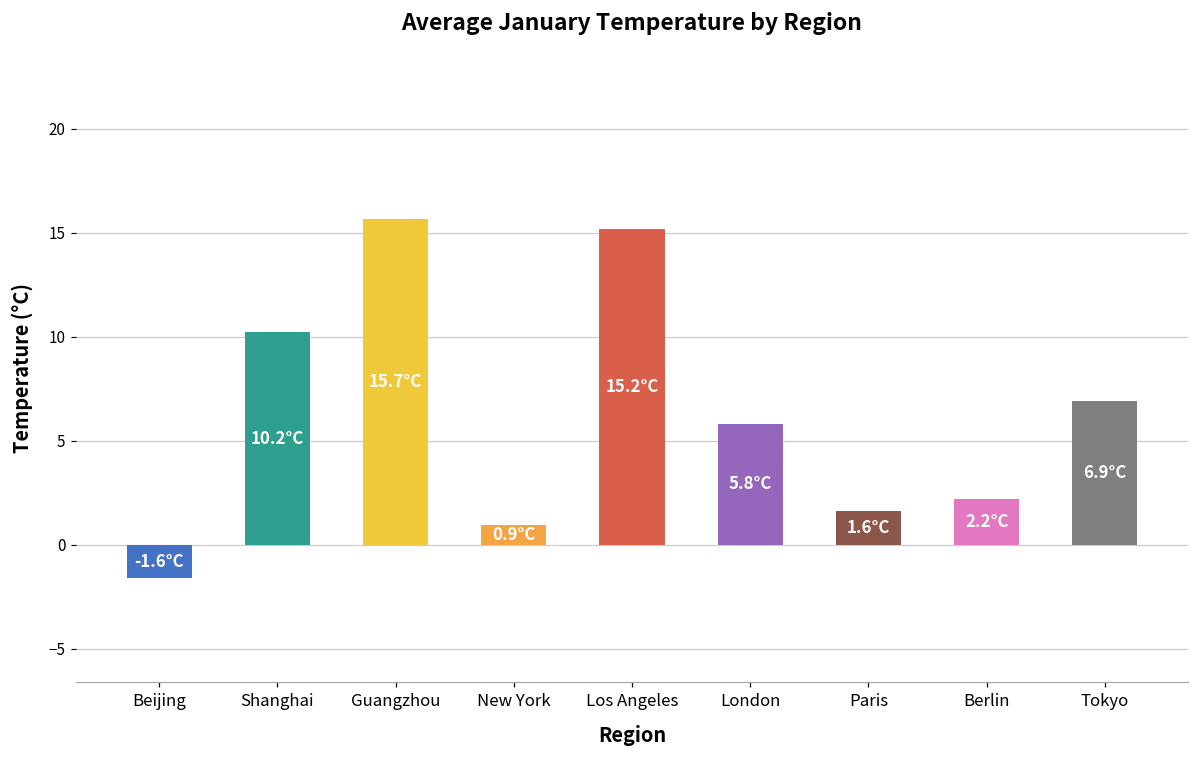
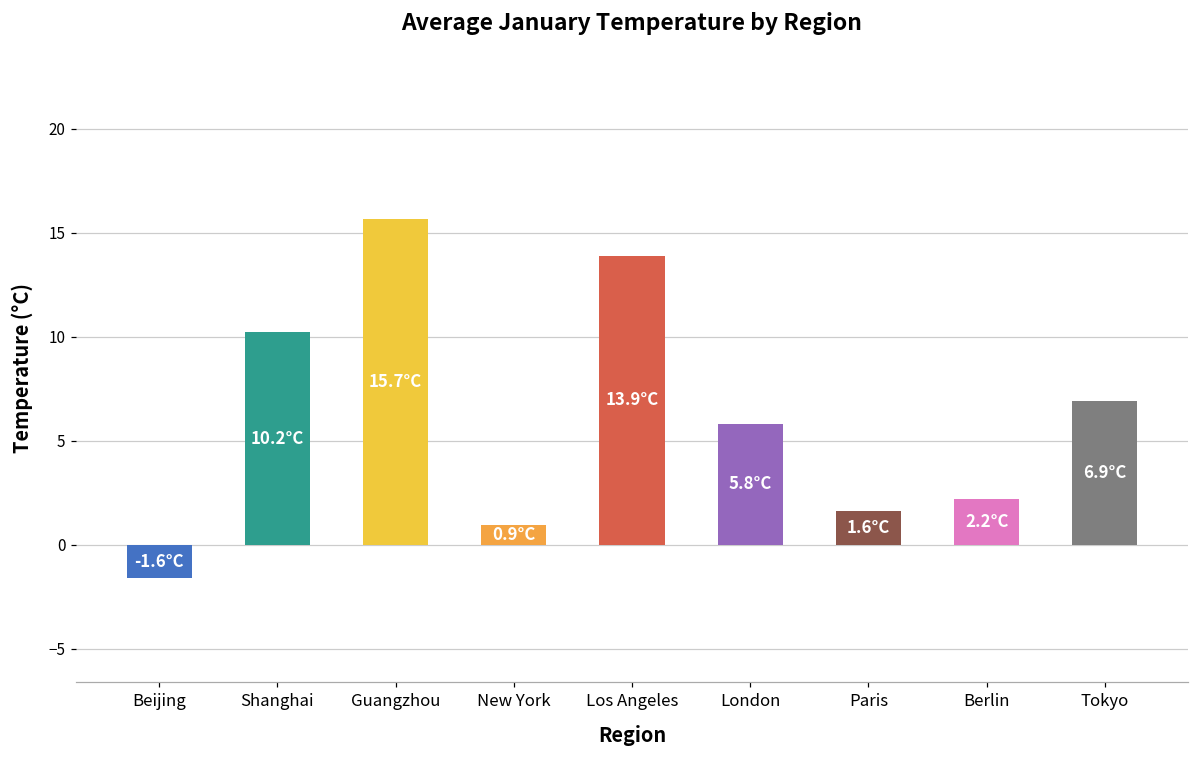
  {
    "Beijing": "-1.6°C",
    "Shanghai": "10.2°C",
    "Guangzhou": "15.7°C",
    "New York": "0.9°C",
-   "Los Angeles": "15.2°C",
+   "Los Angeles": "13.9°C",
    "London": "5.8°C",
    "Paris": "1.6°C",
    "Berlin": "2.2°C",
    "Tokyo": "6.9°C"
  }
